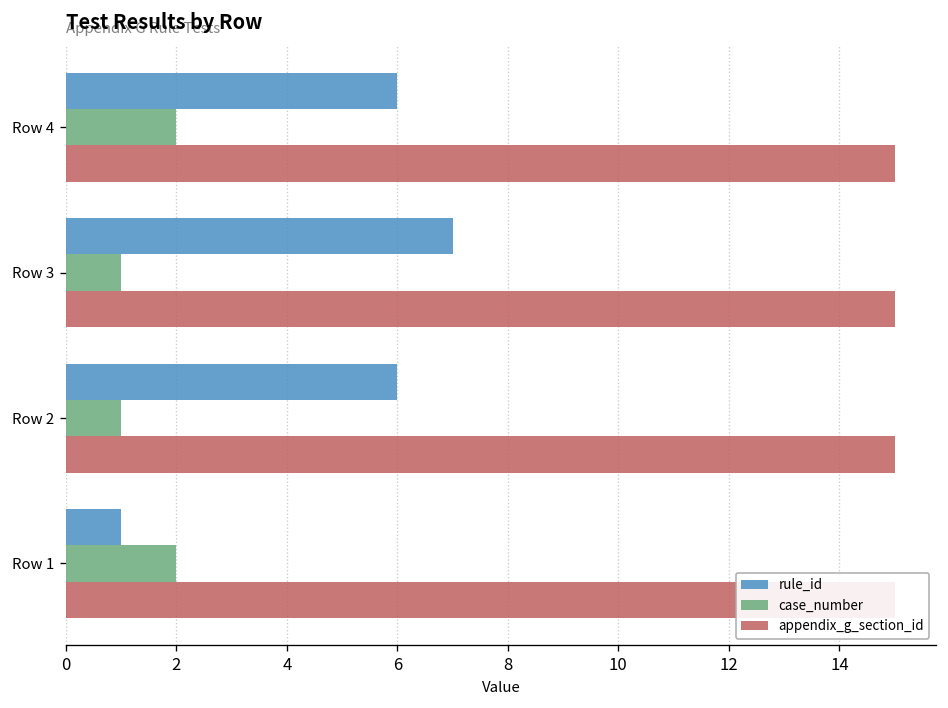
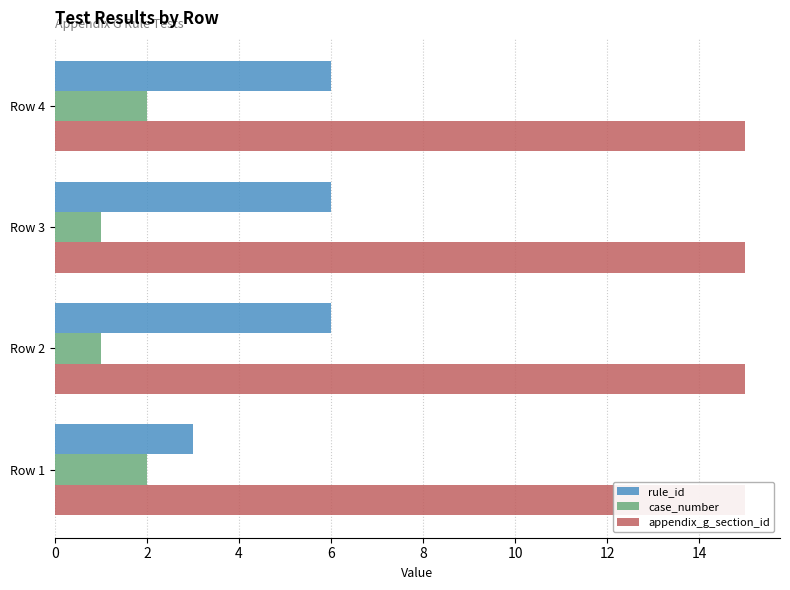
  {
    "rule_id": {
      "Row 4": 6,
-     "Row 3": 7,
+     "Row 3": 6,
      "Row 2": 6,
-     "Row 1": 1
+     "Row 1": 3
    },
    "case_number": {
      "Row 4": 2,
      "Row 3": 1,
      "Row 2": 1,
      "Row 1": 2
    },
    "appendix_g_section_id": {
      "Row 4": 15,
      "Row 3": 15,
      "Row 2": 15
    }
  }
